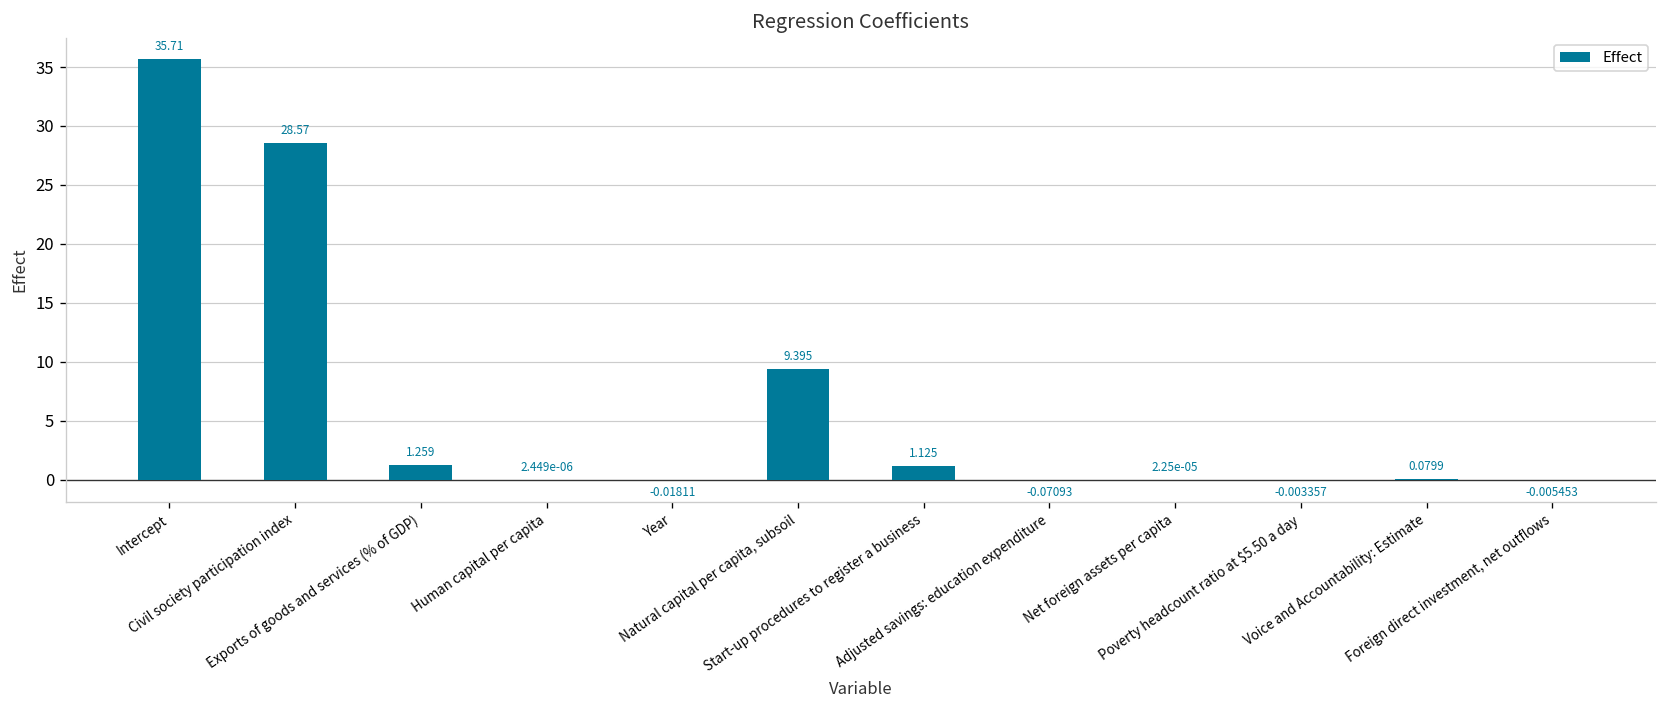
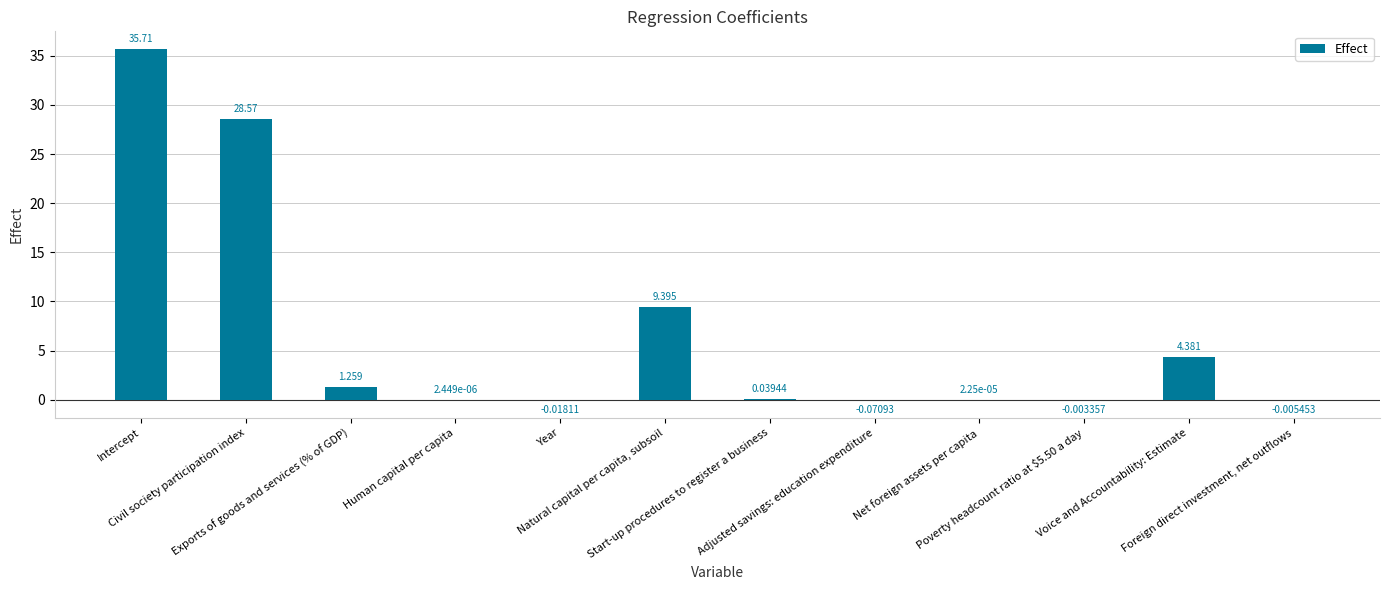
  {
    "Intercept": "35.71",
    "Civil society participation index": "28.57",
    "Exports of goods and services (% of GDP)": "1.259",
    "Human capital per capita": "2.449e-06",
    "Year": "-0.01811",
    "Natural capital per capita, subsoil": "9.395",
-   "Start-up procedures to register a business": "1.125",
+   "Start-up procedures to register a business": "0.03944",
    "Adjusted savings: education expenditure": "-0.07093",
    "Net foreign assets per capita": "2.25e-05",
    "Poverty headcount ratio at $5.50 a day": "-0.003357",
-   "Voice and Accountability: Estimate": "0.0799",
+   "Voice and Accountability: Estimate": "4.381",
    "Foreign direct investment, net outflows": "-0.005453"
  }
